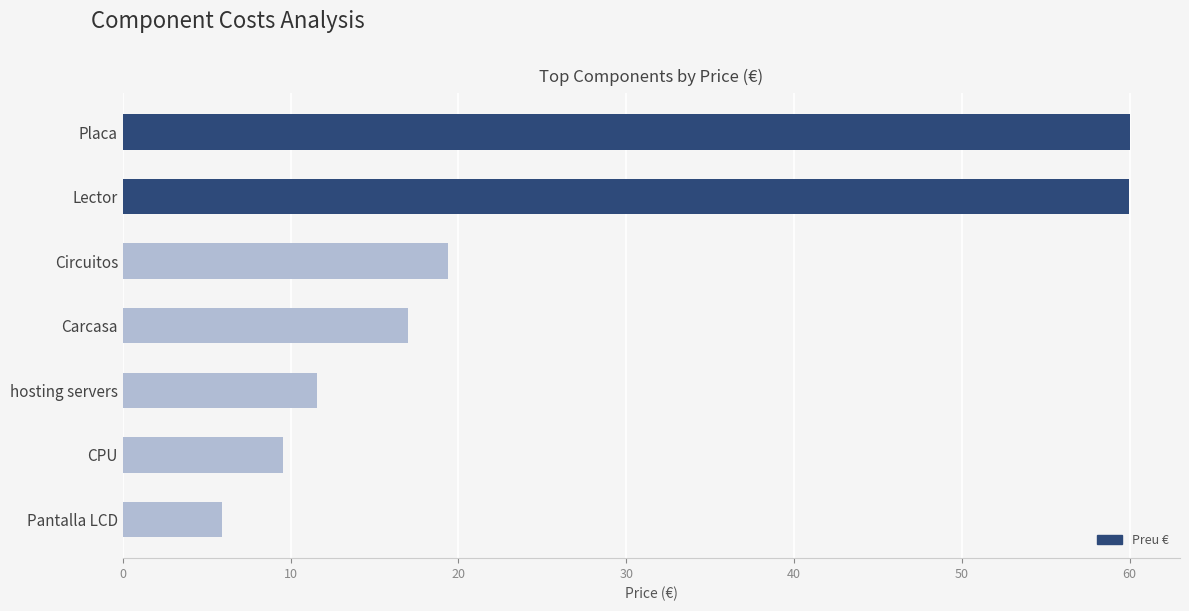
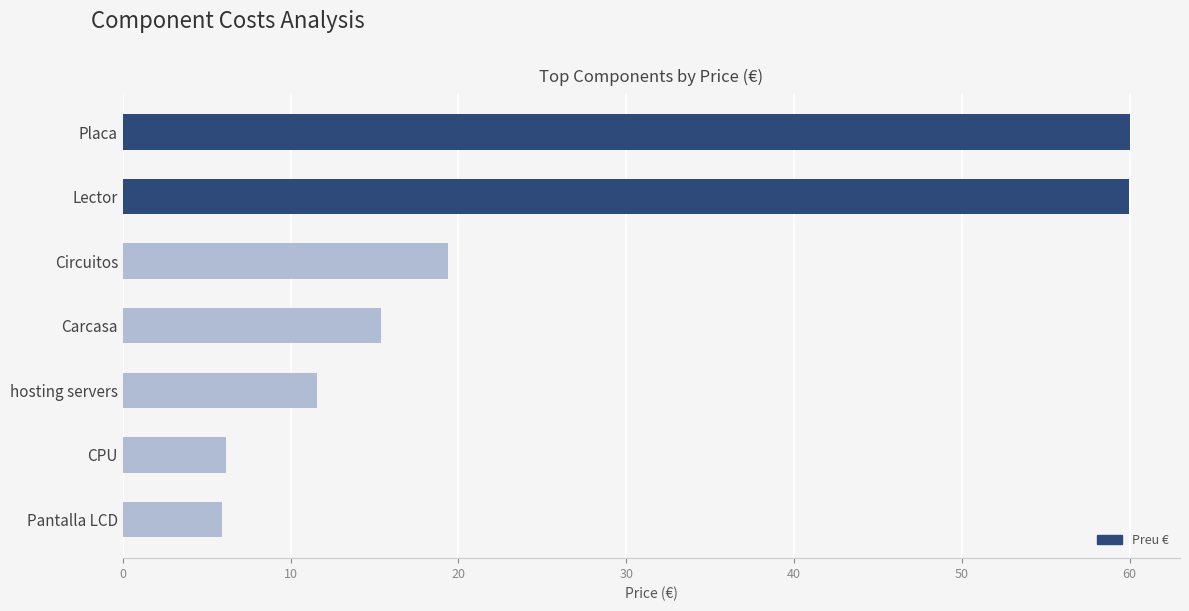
  {
    "Placa": 60.0,
    "Lector": 60.0,
    "Circuitos": 19.4,
-   "Carcasa": 17.0,
+   "Carcasa": 15.4,
    "hosting servers": 11.6,
-   "CPU": 9.6,
+   "CPU": 6.1,
    "Pantalla LCD": 5.9
  }
